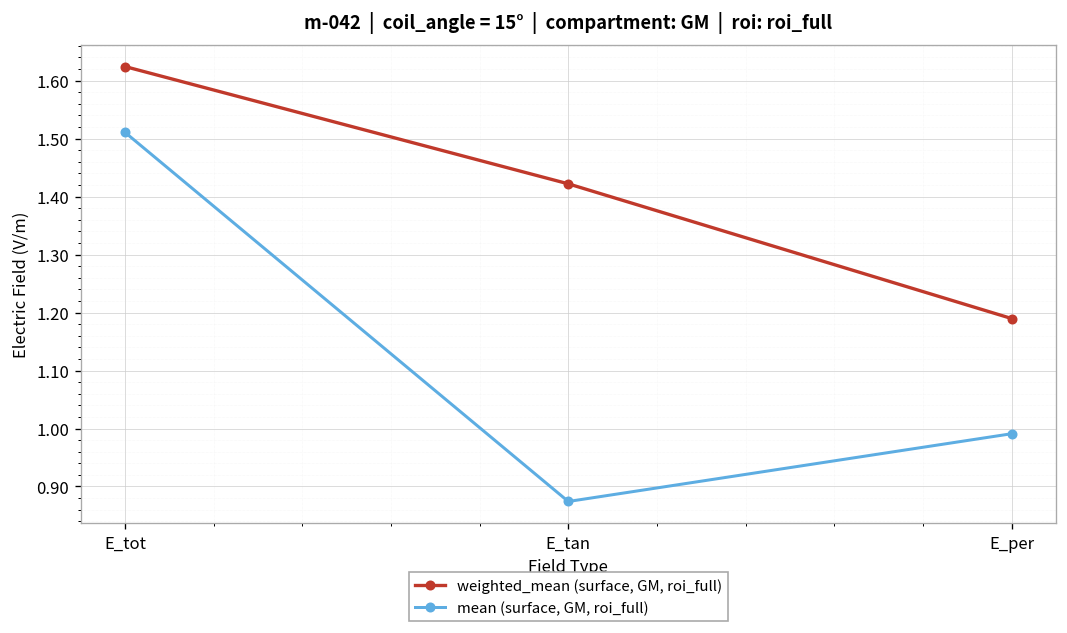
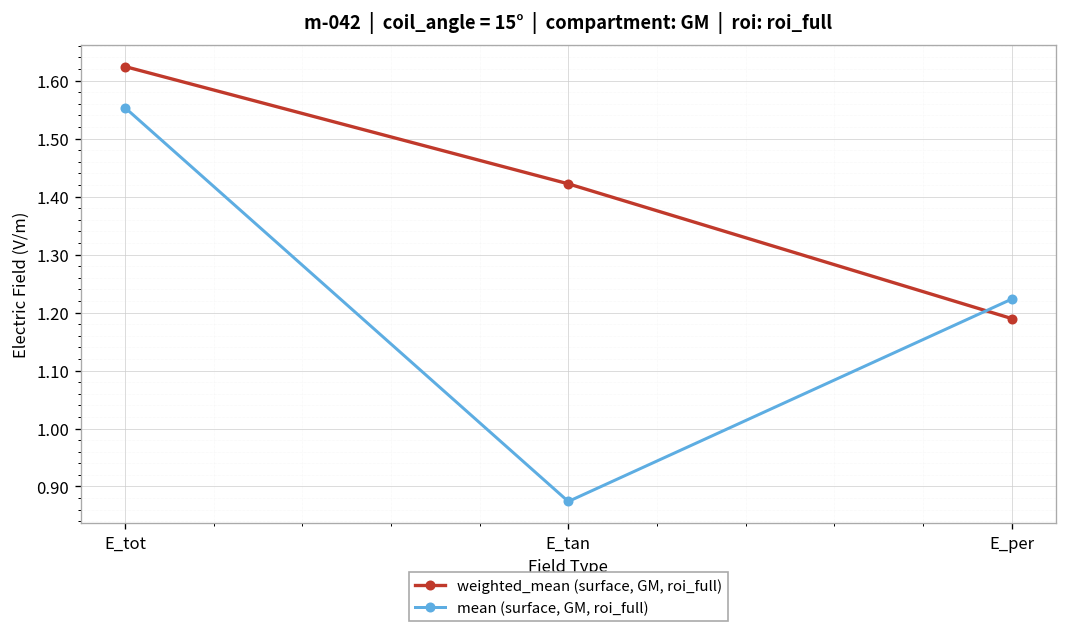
  {
    "weighted_mean (surface, GM, roi_full)": {
      "E_tot": 1.62,
      "E_tan": 1.42,
      "E_per": 1.19
    },
    "mean (surface, GM, roi_full)": {
-     "E_tot": 1.51,
+     "E_tot": 1.55,
      "E_tan": 0.87,
-     "E_per": 0.99
+     "E_per": 1.22
    }
  }
